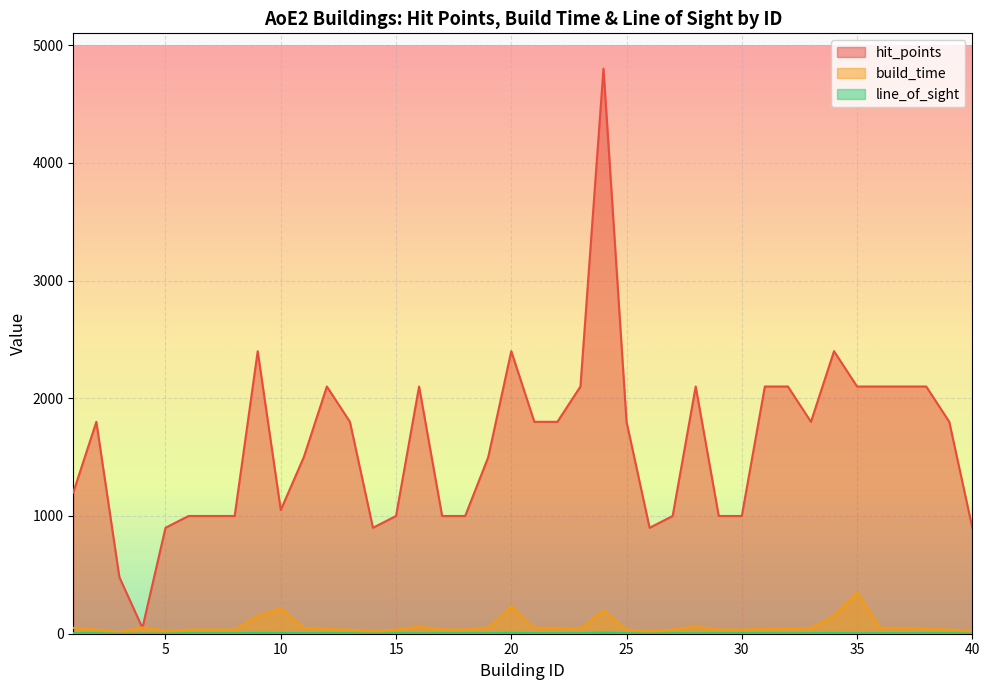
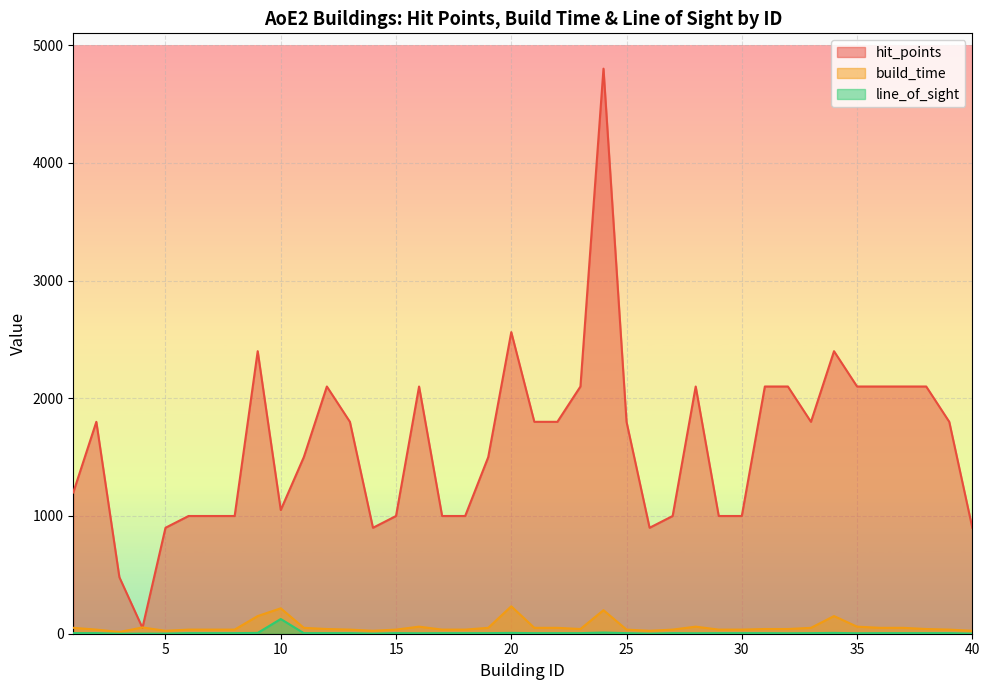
  {
    "hit_points": {
      "5": 900,
      "10": 1050,
      "15": 1000,
-     "20": 2400,
+     "20": 2560,
      "25": 1800,
      "30": 1000,
      "35": 2100,
      "40": 900
    },
    "build_time": {
      "5": 30,
      "10": 220,
      "15": 40,
      "20": 230,
      "25": 40,
      "30": 40,
-     "35": 360,
+     "35": 60,
      "40": 30
    },
    "line_of_sight": {
      "5": 0,
-     "10": 10,
+     "10": 130,
      "15": 10,
      "20": 10,
      "25": 10,
      "30": 10,
      "35": 0,
      "40": 0
    }
  }
